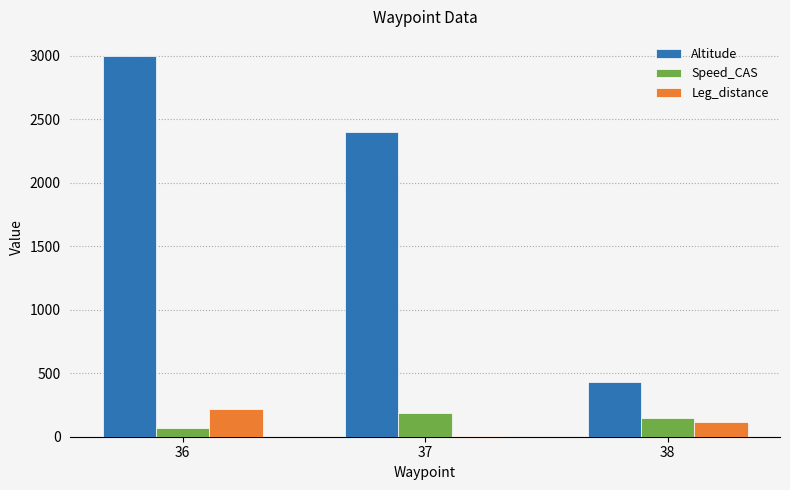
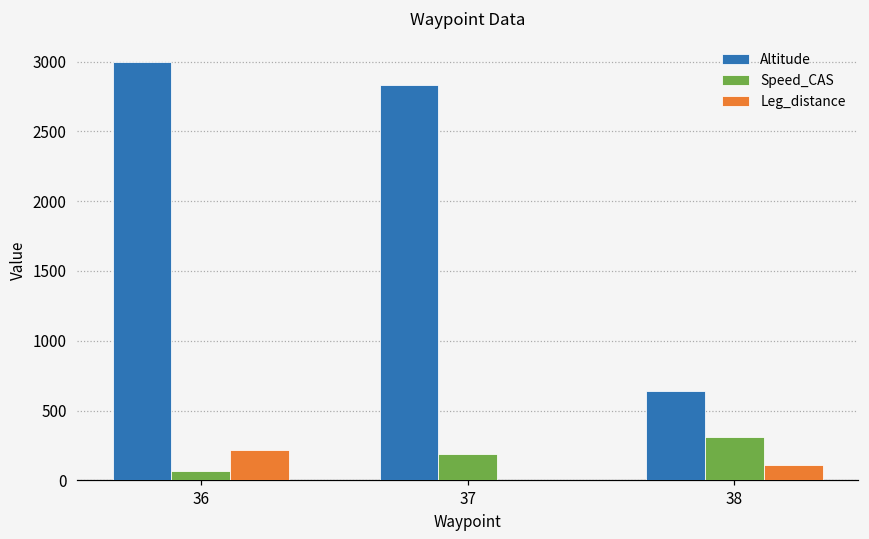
  {
    "Altitude": {
      "36": 3000,
-     "37": 2400,
-     "38": 430
+     "37": 2830,
+     "38": 640
    },
    "Speed_CAS": {
      "36": 70,
      "37": 190,
-     "38": 150
+     "38": 310
    },
    "Leg_distance": {
      "36": 220,
      "38": 110
    }
  }
